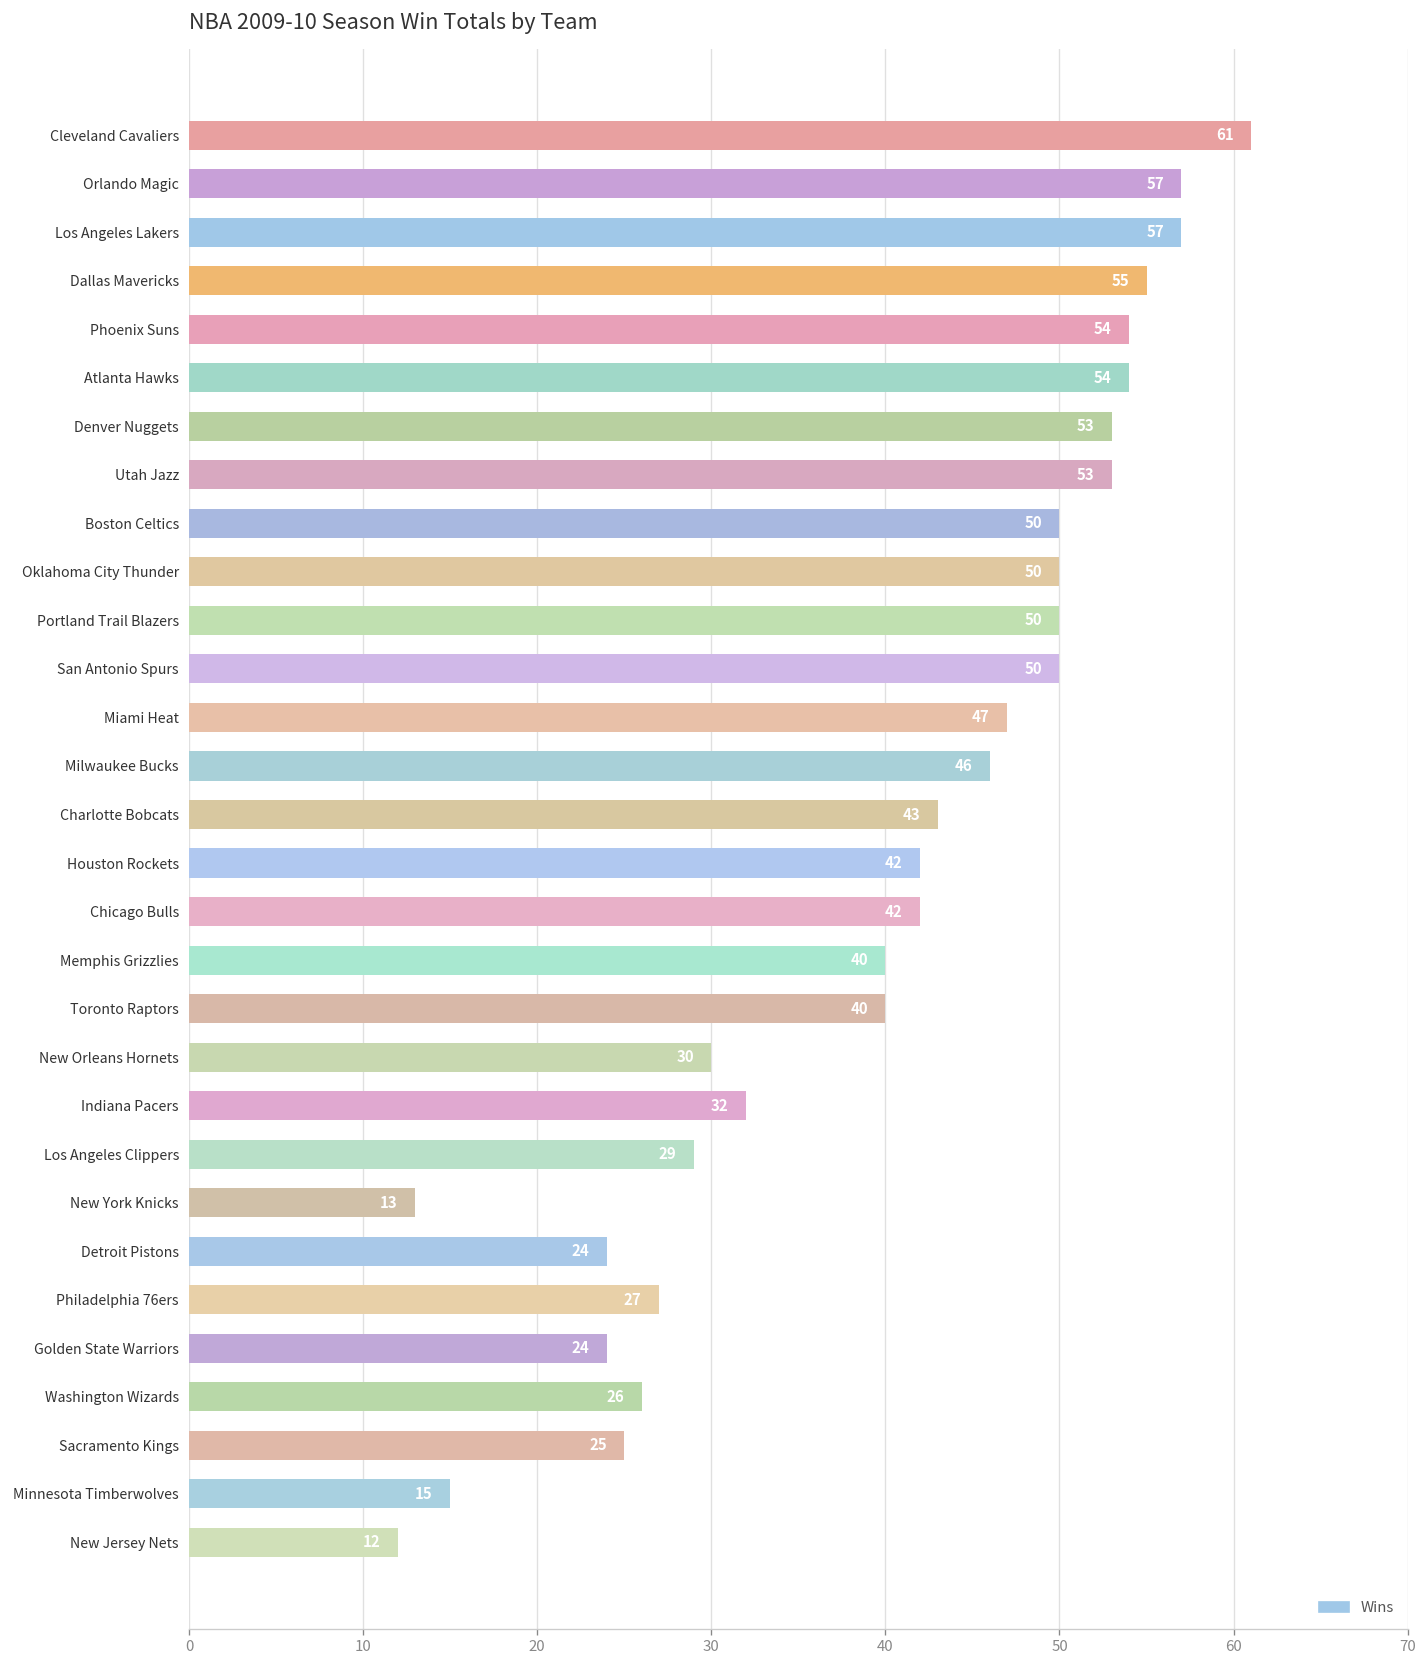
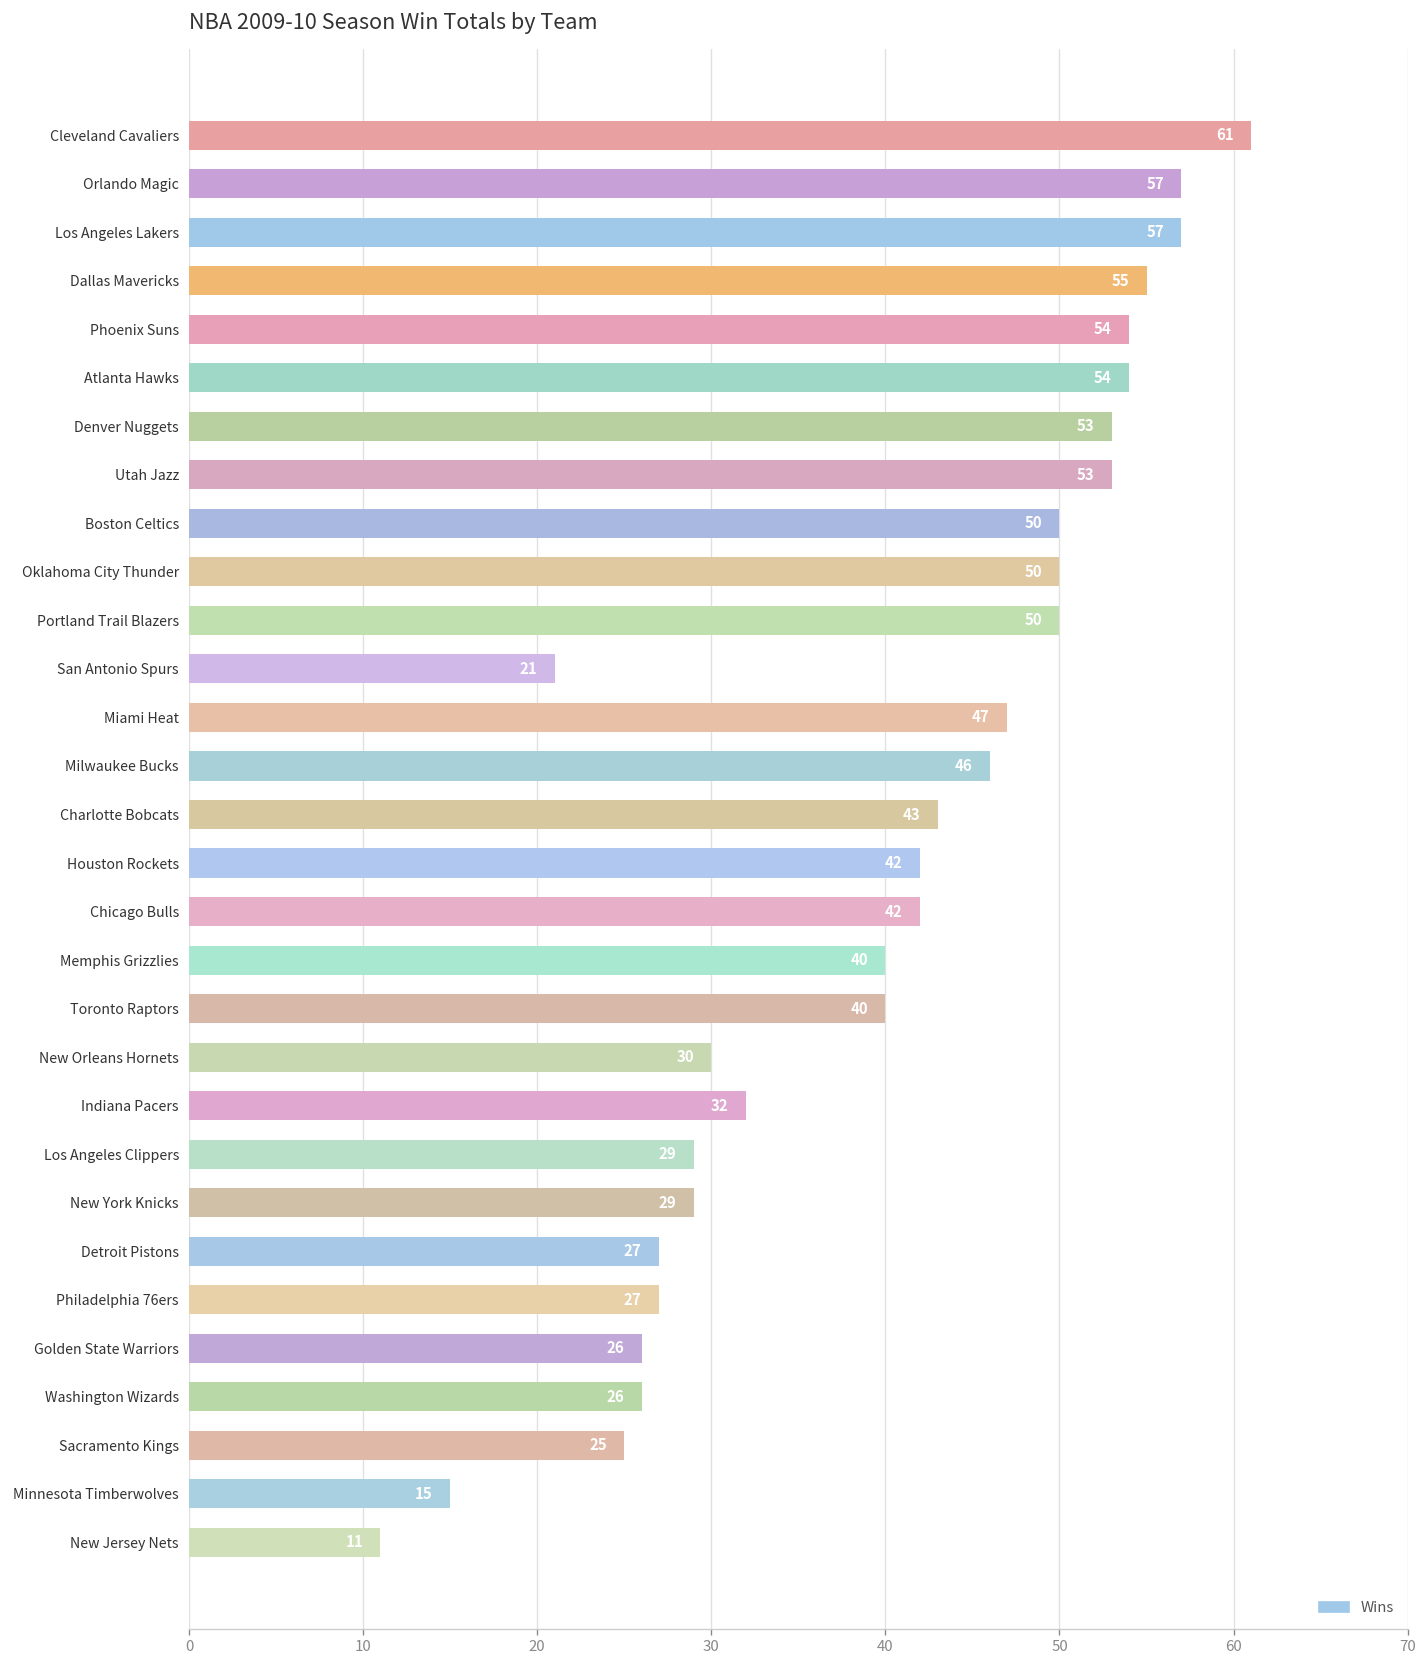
  {
    "Cleveland Cavaliers": 61,
    "Orlando Magic": 57,
    "Los Angeles Lakers": 57,
    "Dallas Mavericks": 55,
    "Phoenix Suns": 54,
    "Atlanta Hawks": 54,
    "Denver Nuggets": 53,
    "Utah Jazz": 53,
    "Boston Celtics": 50,
    "Oklahoma City Thunder": 50,
    "Portland Trail Blazers": 50,
-   "San Antonio Spurs": 50,
+   "San Antonio Spurs": 21,
    "Miami Heat": 47,
    "Milwaukee Bucks": 46,
    "Charlotte Bobcats": 43,
    "Houston Rockets": 42,
    "Chicago Bulls": 42,
    "Memphis Grizzlies": 40,
    "Toronto Raptors": 40,
    "New Orleans Hornets": 30,
    "Indiana Pacers": 32,
    "Los Angeles Clippers": 29,
-   "New York Knicks": 13,
-   "Detroit Pistons": 24,
+   "New York Knicks": 29,
+   "Detroit Pistons": 27,
    "Philadelphia 76ers": 27,
-   "Golden State Warriors": 24,
+   "Golden State Warriors": 26,
    "Washington Wizards": 26,
    "Sacramento Kings": 25,
    "Minnesota Timberwolves": 15,
-   "New Jersey Nets": 12
+   "New Jersey Nets": 11
  }
